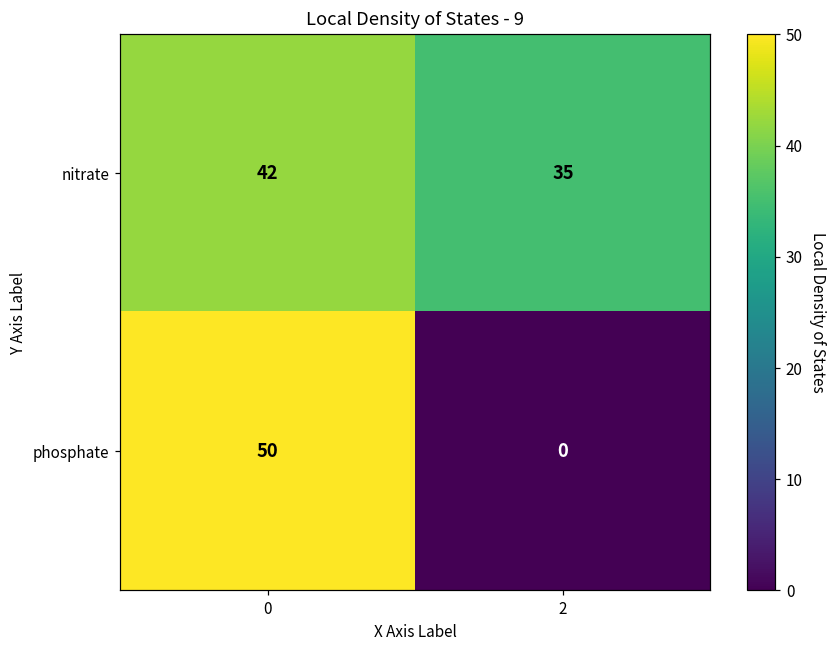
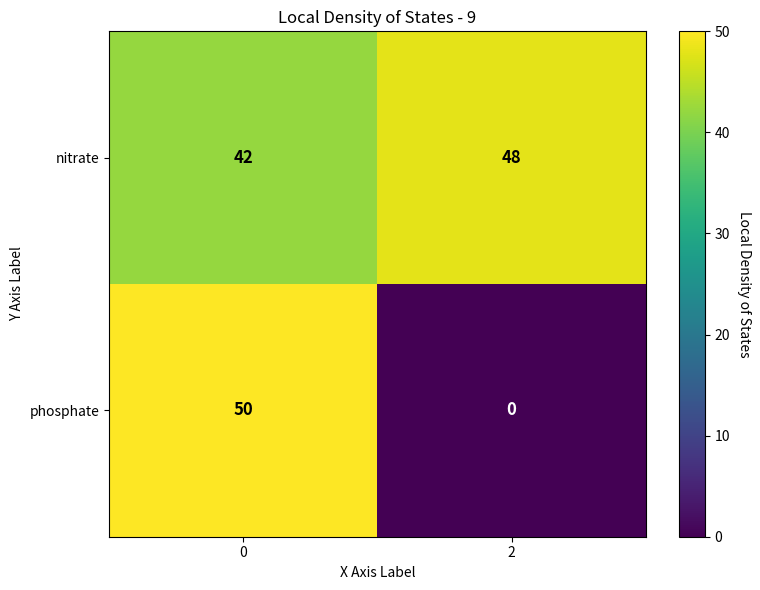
  {
    "nitrate": {
      "0": 42,
-     "2": 35
+     "2": 48
    },
    "phosphate": {
      "0": 50,
      "2": 0
    }
  }
